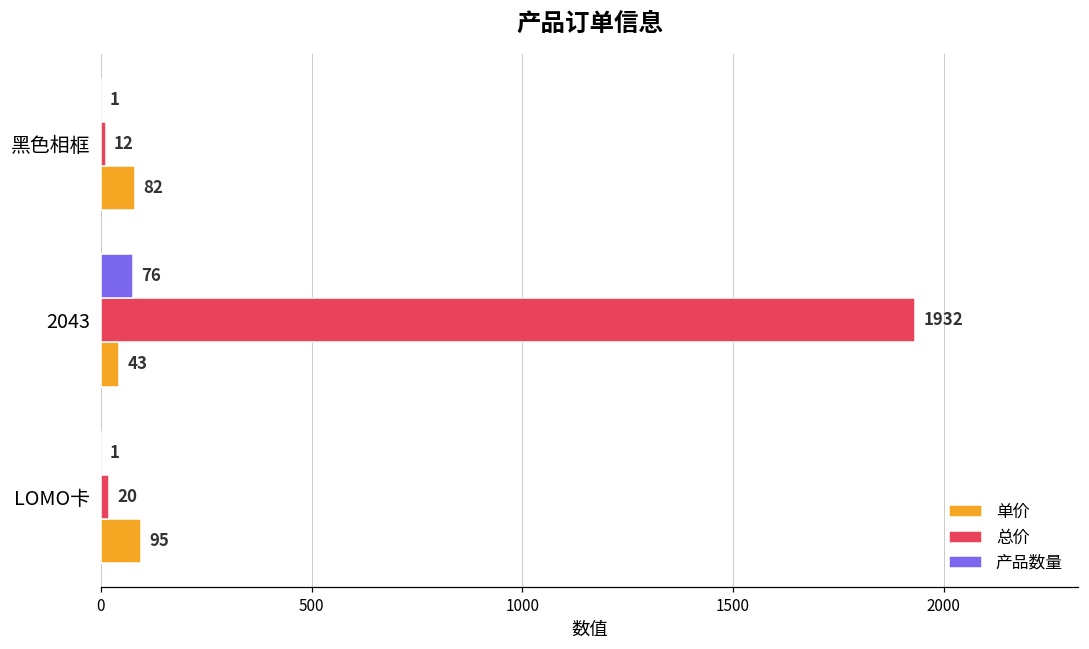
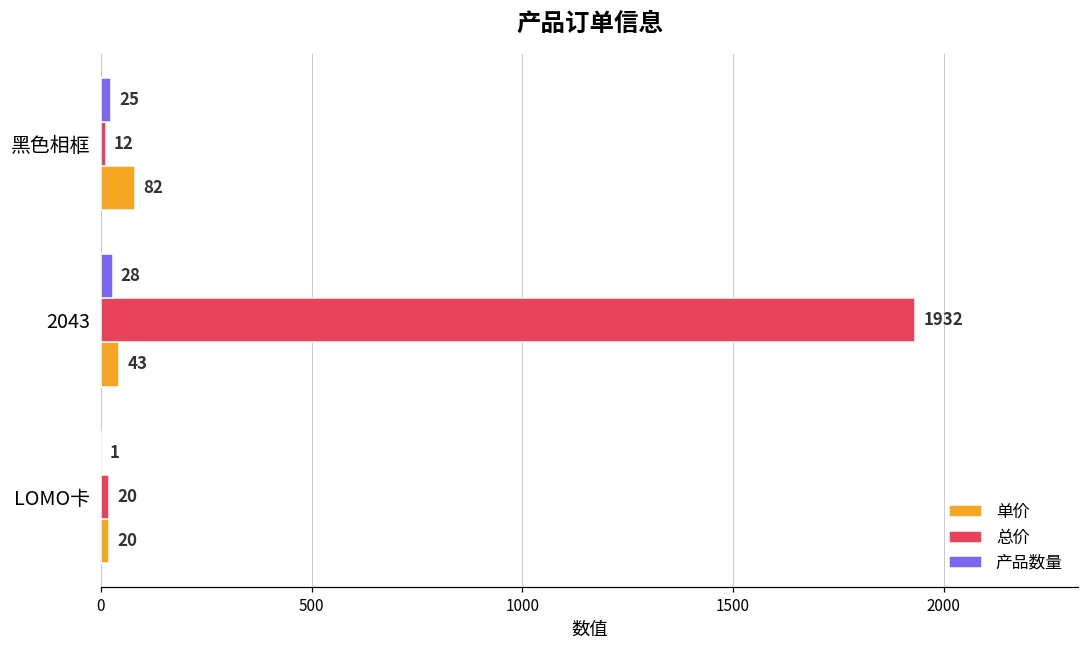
  {
    "单价": {
      "黑色相框": 82,
      "2043": 43,
-     "LOMO卡": 95
+     "LOMO卡": 20
    },
    "总价": {
      "黑色相框": 12,
      "2043": 1932,
      "LOMO卡": 20
    },
    "产品数量": {
-     "黑色相框": 1,
-     "2043": 76,
+     "黑色相框": 25,
+     "2043": 28,
      "LOMO卡": 1
    }
  }
